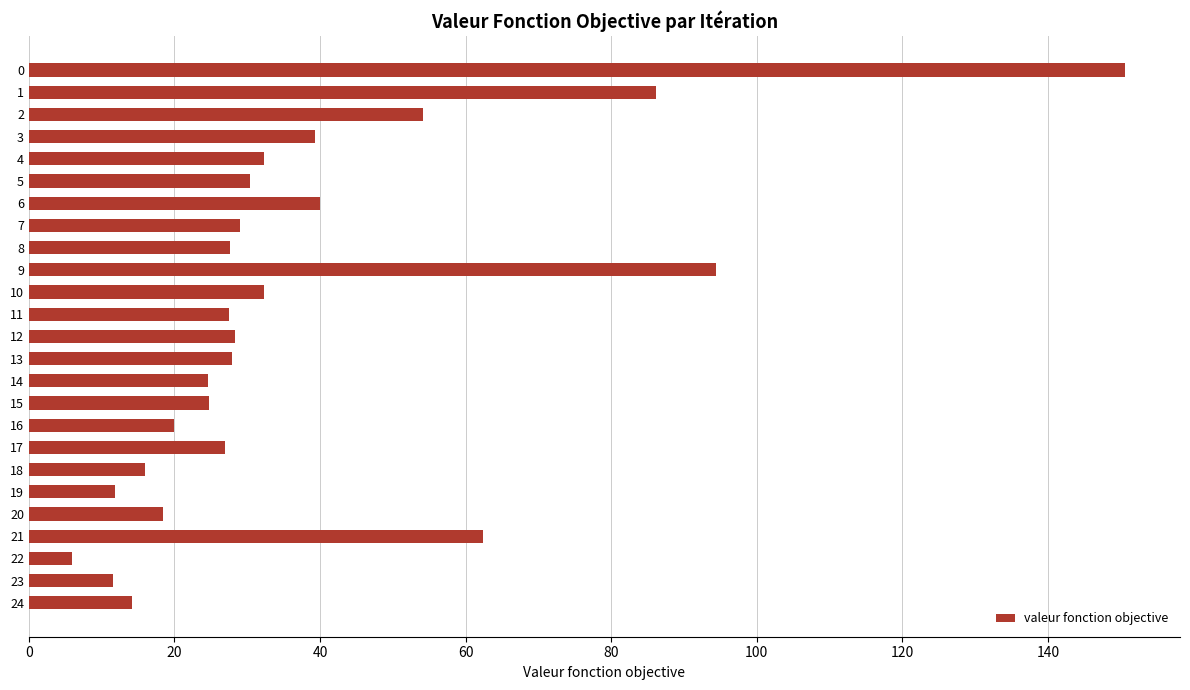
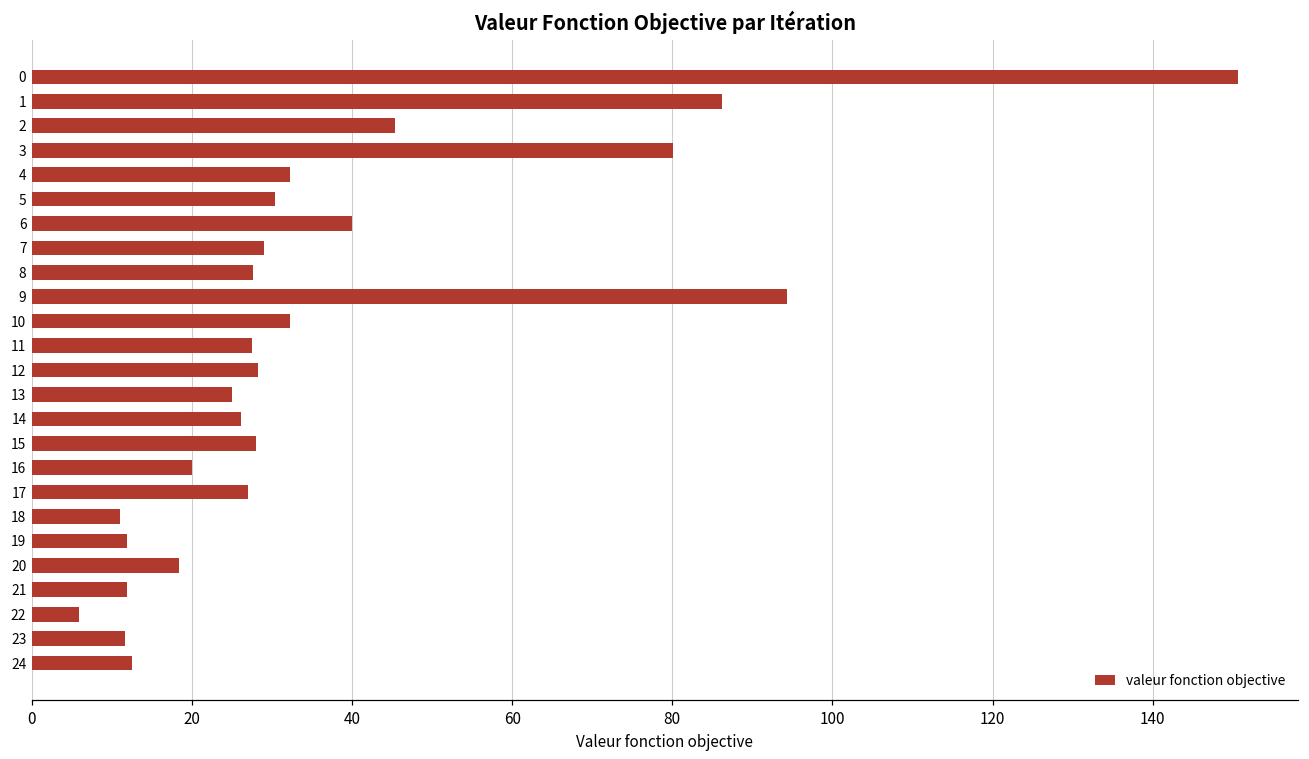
  {
    "0": 151,
    "1": 86,
-   "2": 54,
-   "3": 39,
+   "2": 45,
+   "3": 80,
    "4": 32,
    "5": 30,
    "6": 40,
    "7": 29,
    "8": 28,
    "9": 94,
    "10": 32,
    "11": 27,
    "12": 28,
-   "13": 28,
-   "14": 25,
-   "15": 25,
+   "13": 25,
+   "14": 26,
+   "15": 28,
    "16": 20,
    "17": 27,
-   "18": 16,
+   "18": 11,
    "19": 12,
    "20": 18,
-   "21": 62,
+   "21": 12,
    "22": 6,
    "23": 12,
-   "24": 14
+   "24": 12
  }
